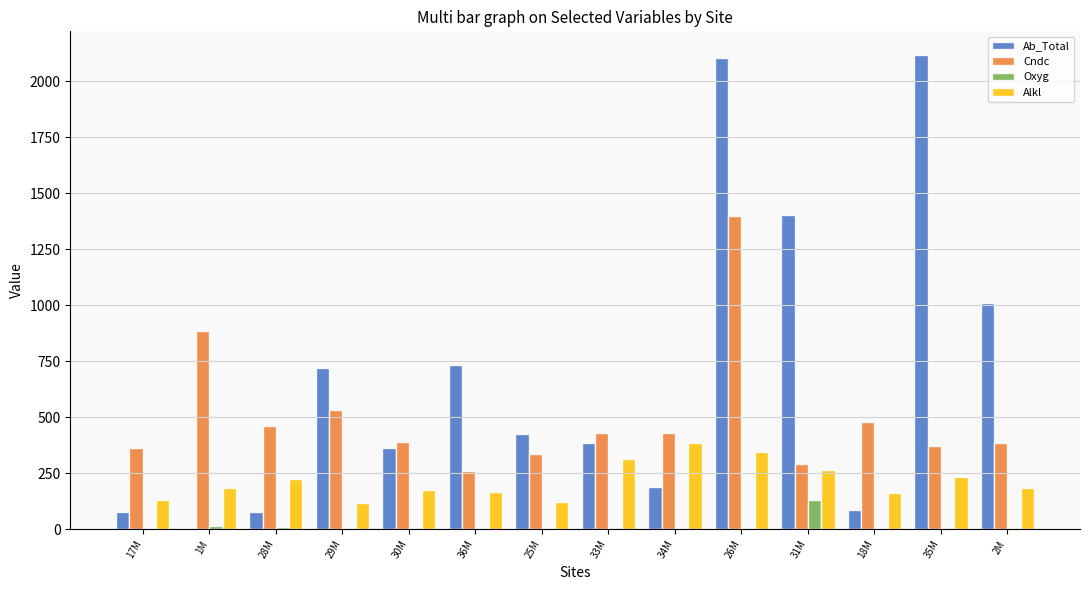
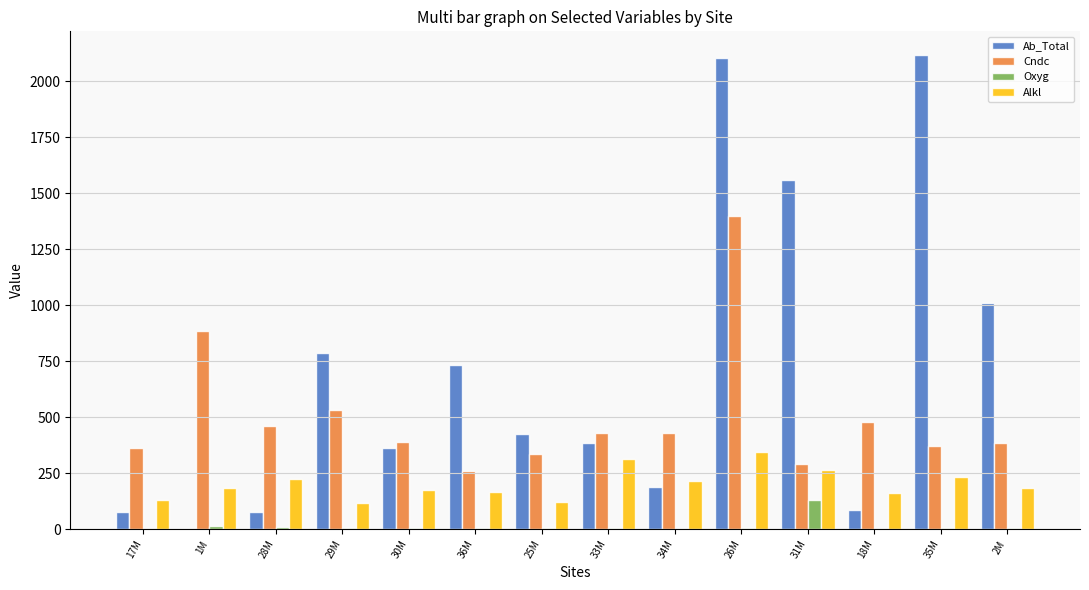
  {
    "Ab_Total": {
      "17M": 80,
      "28M": 80,
-     "29M": 720,
+     "29M": 790,
      "30M": 360,
      "36M": 740,
      "25M": 430,
      "33M": 390,
      "34M": 190,
      "26M": 2110,
-     "31M": 1400,
+     "31M": 1560,
      "18M": 80,
      "35M": 2120,
      "2M": 1010
    },
    "Cndc": {
      "17M": 360,
      "1M": 890,
      "28M": 460,
      "29M": 530,
      "30M": 390,
      "36M": 260,
      "25M": 330,
      "33M": 430,
      "34M": 430,
      "26M": 1400,
      "31M": 290,
      "18M": 480,
      "35M": 370,
      "2M": 390
    },
    "Oxyg": {
      "1M": 10,
      "31M": 130
    },
    "Alkl": {
      "17M": 130,
      "1M": 180,
      "28M": 220,
      "29M": 120,
      "30M": 180,
      "36M": 170,
      "25M": 120,
      "33M": 310,
-     "34M": 380,
+     "34M": 220,
      "26M": 340,
      "31M": 270,
      "18M": 160,
      "35M": 240,
      "2M": 180
    }
  }
